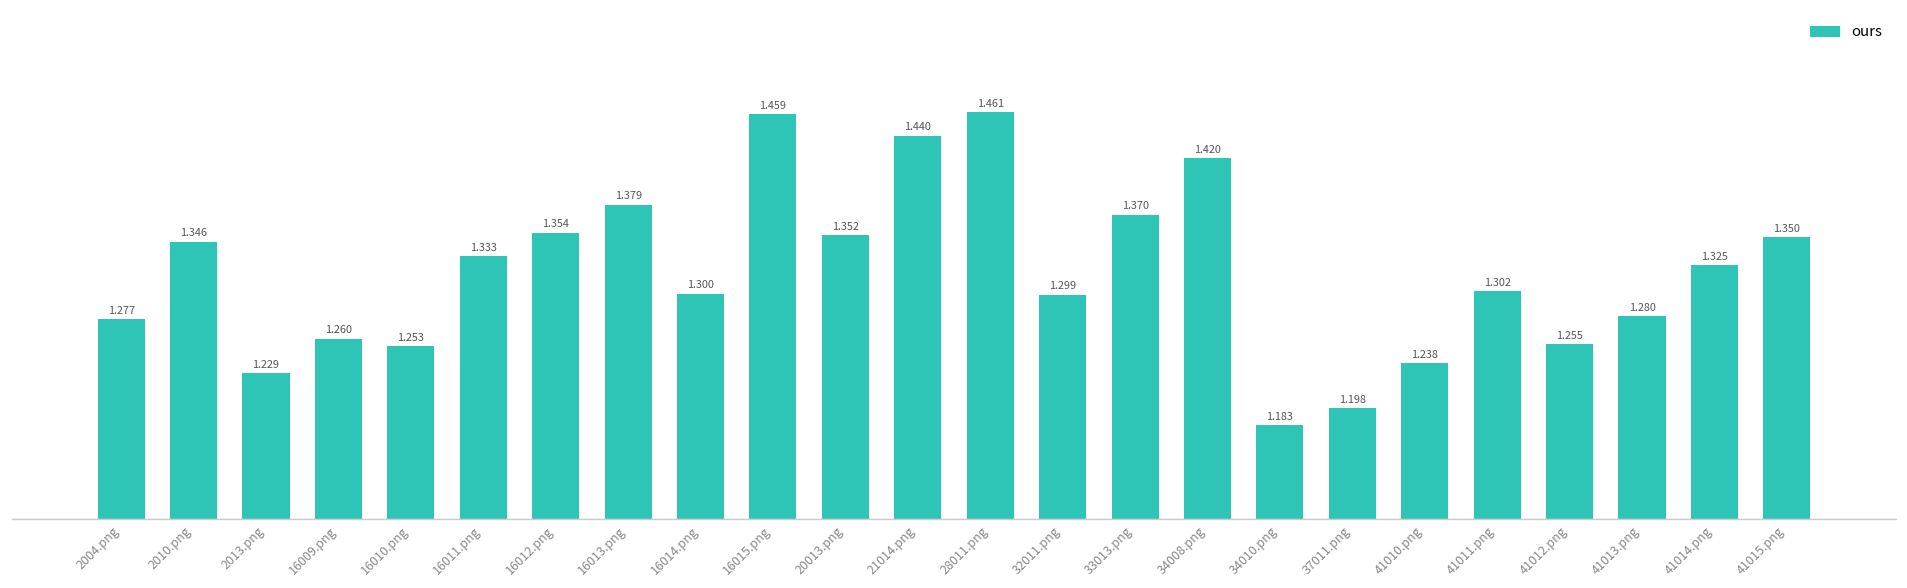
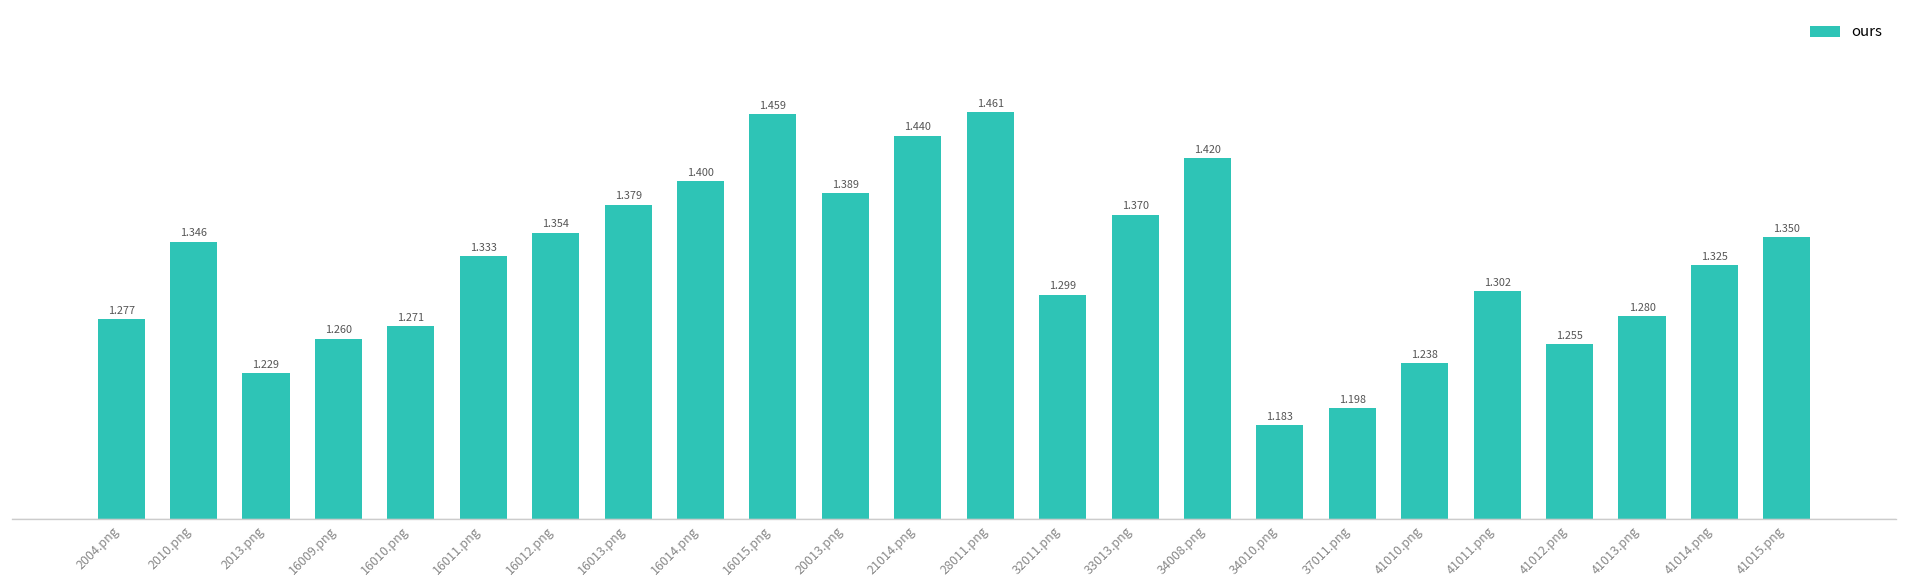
  {
    "2004.png": 1.277,
    "2010.png": 1.346,
    "2013.png": 1.229,
    "16009.png": 1.260,
-   "16010.png": 1.253,
+   "16010.png": 1.271,
    "16011.png": 1.333,
    "16012.png": 1.354,
    "16013.png": 1.379,
-   "16014.png": 1.300,
+   "16014.png": 1.400,
    "16015.png": 1.459,
-   "20013.png": 1.352,
+   "20013.png": 1.389,
    "21014.png": 1.440,
    "28011.png": 1.461,
    "32011.png": 1.299,
    "33013.png": 1.370,
    "34008.png": 1.420,
    "34010.png": 1.183,
    "37011.png": 1.198,
    "41010.png": 1.238,
    "41011.png": 1.302,
    "41012.png": 1.255,
    "41013.png": 1.280,
    "41014.png": 1.325,
    "41015.png": 1.350
  }
